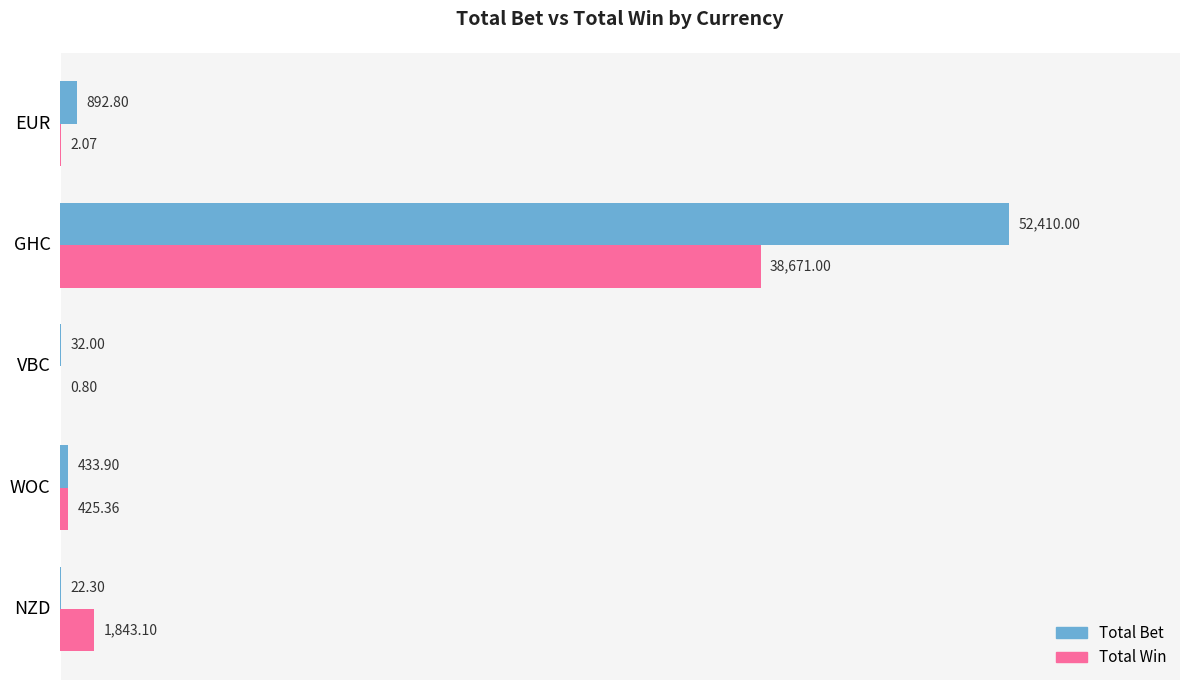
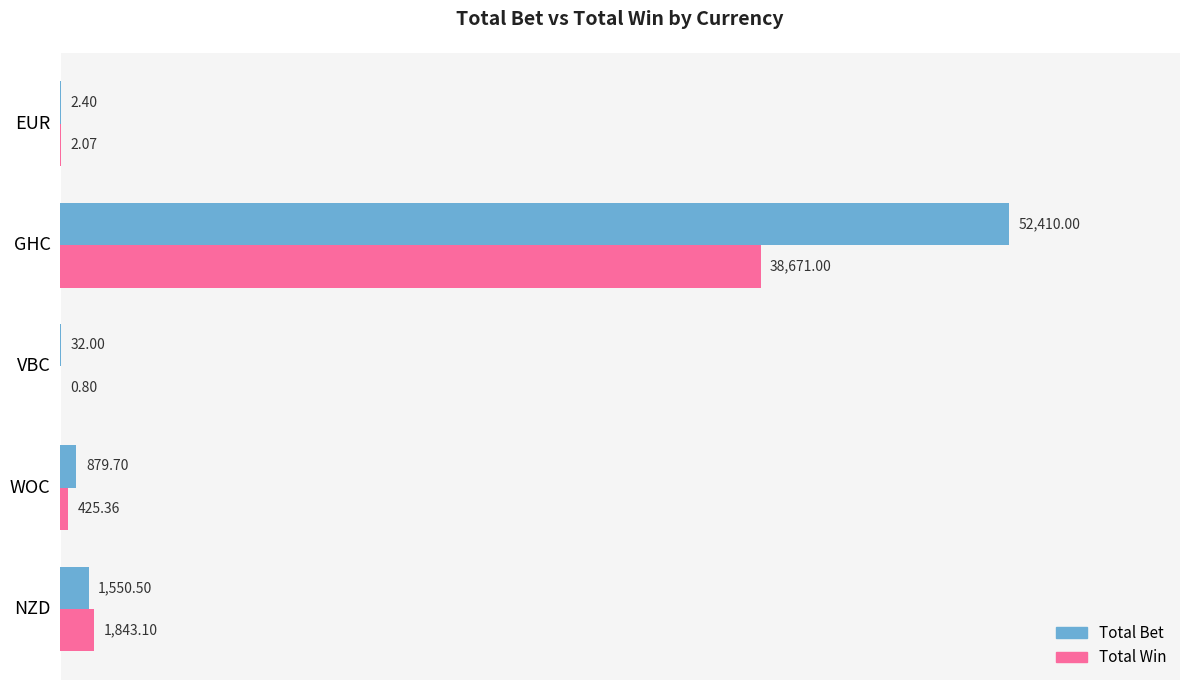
  {
    "Total Bet": {
-     "EUR": "892.80",
+     "EUR": "2.40",
      "GHC": "52,410.00",
      "VBC": "32.00",
-     "WOC": "433.90",
-     "NZD": "22.30"
+     "WOC": "879.70",
+     "NZD": "1,550.50"
    },
    "Total Win": {
      "EUR": "2.07",
      "GHC": "38,671.00",
      "VBC": "0.80",
      "WOC": "425.36",
      "NZD": "1,843.10"
    }
  }
